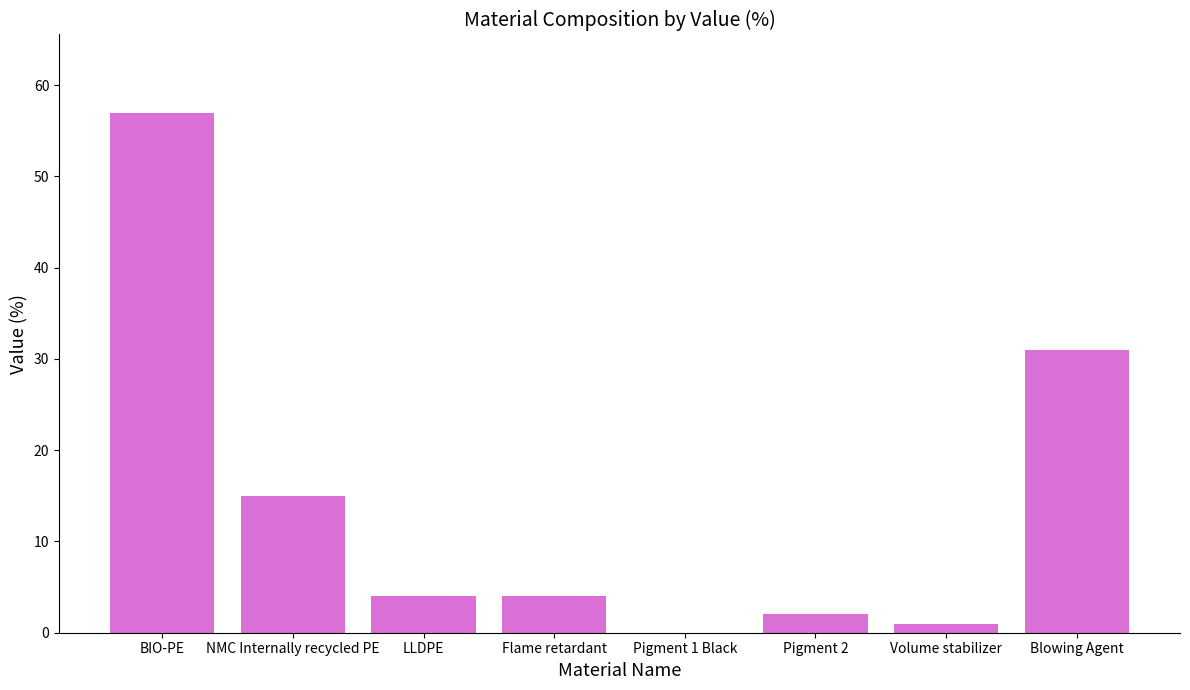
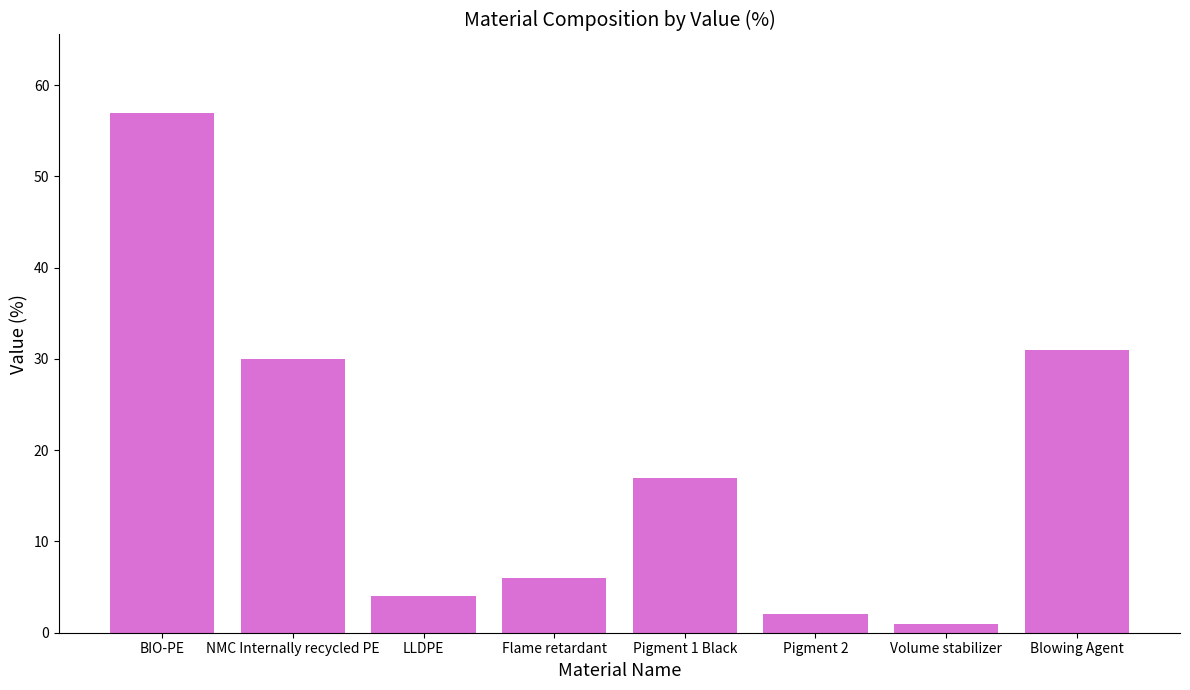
  {
    "BIO-PE": 57,
-   "NMC Internally recycled PE": 15,
+   "NMC Internally recycled PE": 30,
    "LLDPE": 4,
-   "Flame retardant": 4,
-   "Pigment 1 Black": 0,
+   "Flame retardant": 6,
+   "Pigment 1 Black": 17,
    "Pigment 2": 2,
    "Volume stabilizer": 1,
    "Blowing Agent": 31
  }
